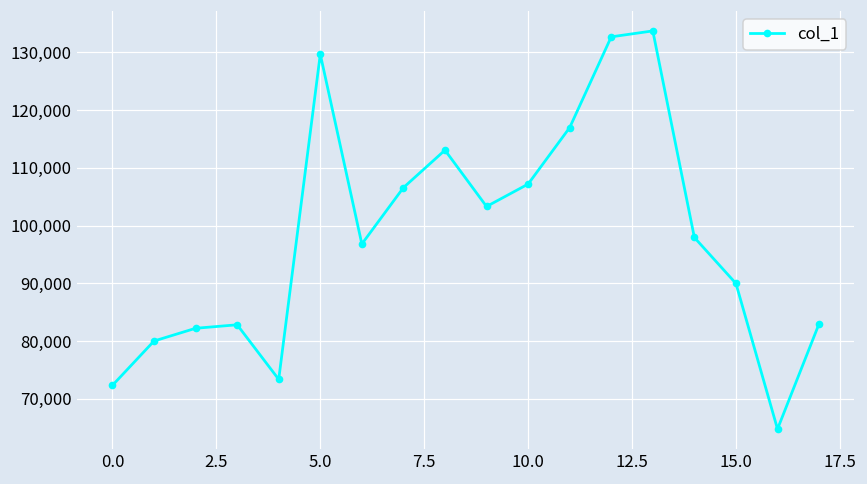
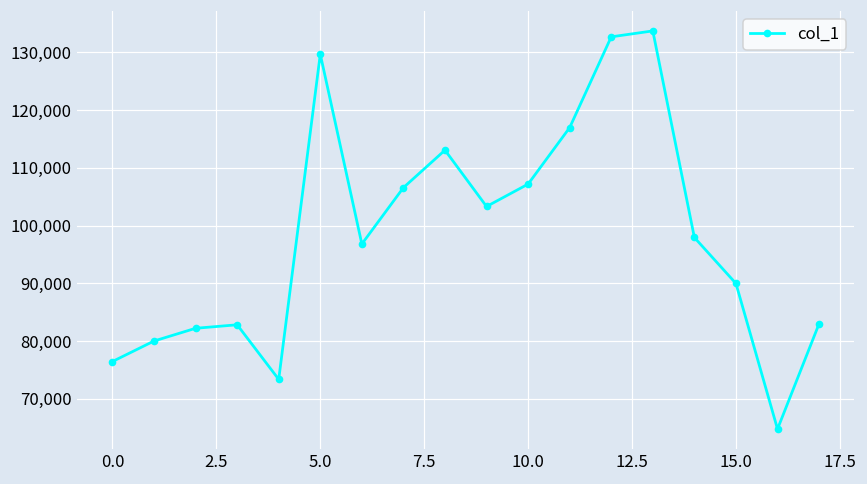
  {
-   "0.0": "72,000",
+   "0.0": "76,000",
    "5.0": "130,000",
    "10.0": "107,000",
    "15.0": "90,000"
  }
